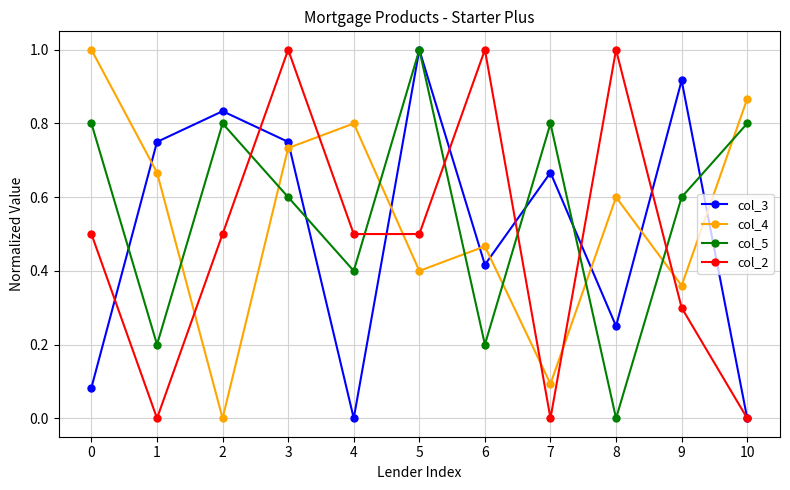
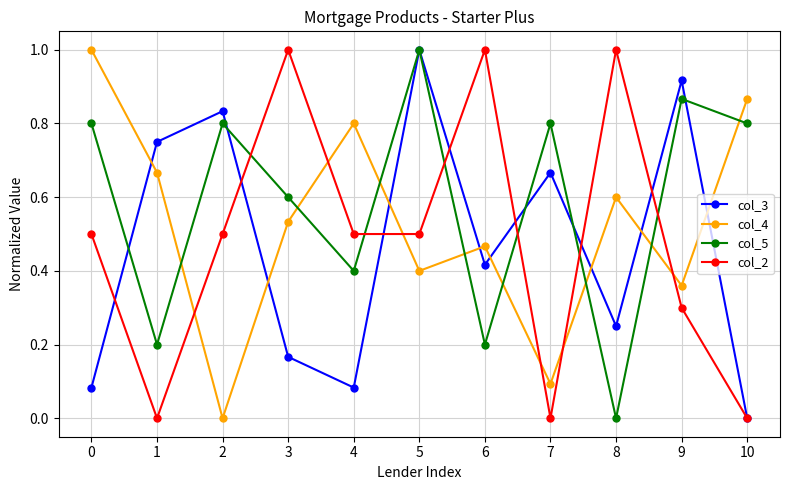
  {
    "col_3": {
      "0": 0.08,
      "1": 0.75,
      "2": 0.83,
-     "3": 0.75,
-     "4": 0.00,
+     "3": 0.17,
+     "4": 0.08,
      "6": 0.42,
      "7": 0.67,
      "8": 0.25,
      "9": 0.92
    },
    "col_4": {
      "0": 1.00,
      "1": 0.67,
      "2": 0.00,
-     "3": 0.73,
+     "3": 0.53,
      "4": 0.80,
      "5": 0.40,
      "6": 0.47,
      "7": 0.09,
      "8": 0.60,
      "9": 0.36,
      "10": 0.87
    },
    "col_5": {
      "0": 0.80,
      "1": 0.20,
      "2": 0.80,
      "3": 0.60,
      "4": 0.40,
      "6": 0.20,
      "7": 0.80,
      "8": 0.00,
-     "9": 0.60,
+     "9": 0.87,
      "10": 0.80
    },
    "col_2": {
      "0": 0.50,
      "1": 0.00,
      "2": 0.50,
      "3": 1.00,
      "4": 0.50,
      "5": 0.50,
      "6": 1.00,
      "7": 0.00,
      "8": 1.00,
      "9": 0.30
    }
  }
